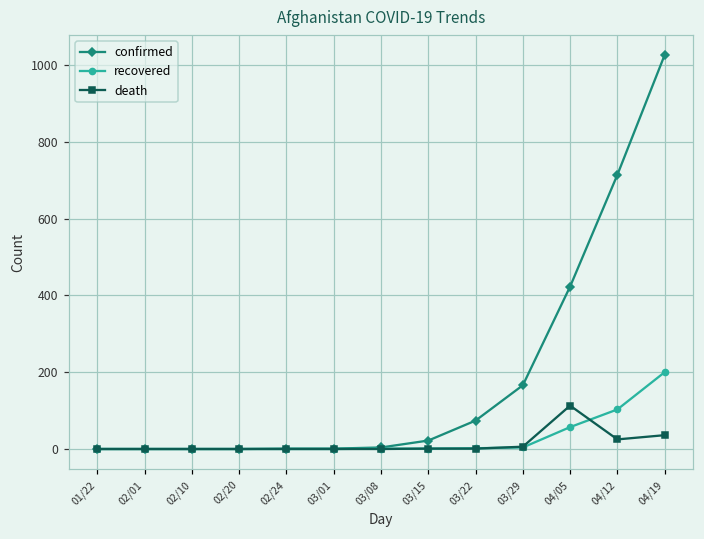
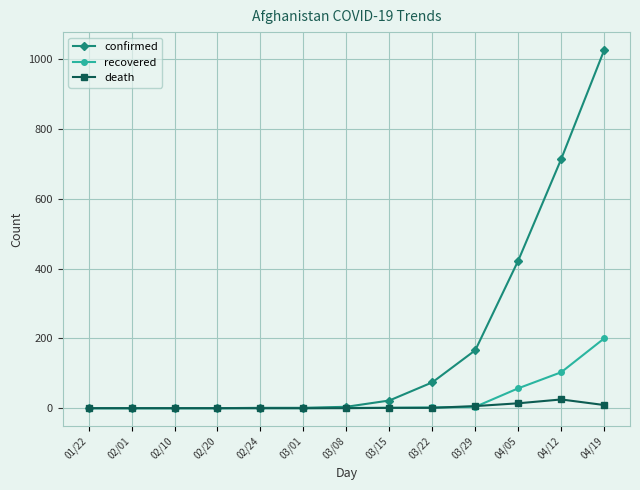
  {
    "death": {
-     "04/05": 110,
+     "04/05": 10,
      "04/12": 30,
-     "04/19": 40
+     "04/19": 10
    }
  }
